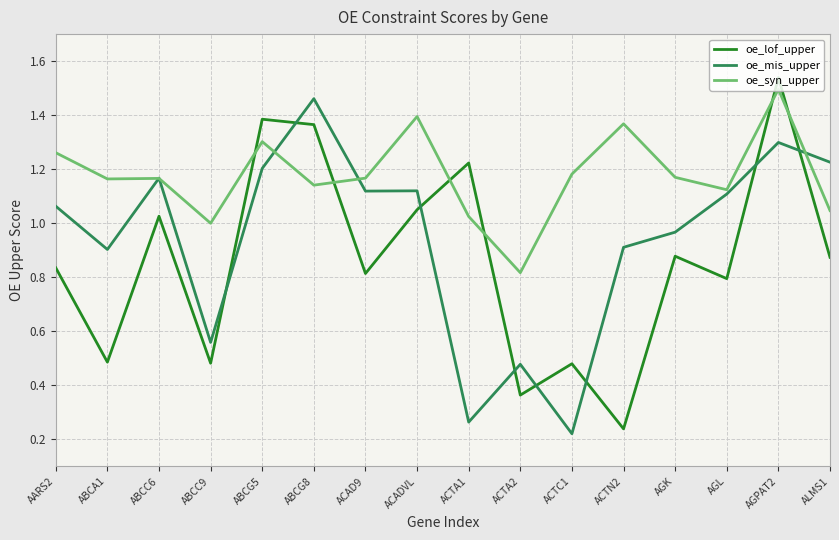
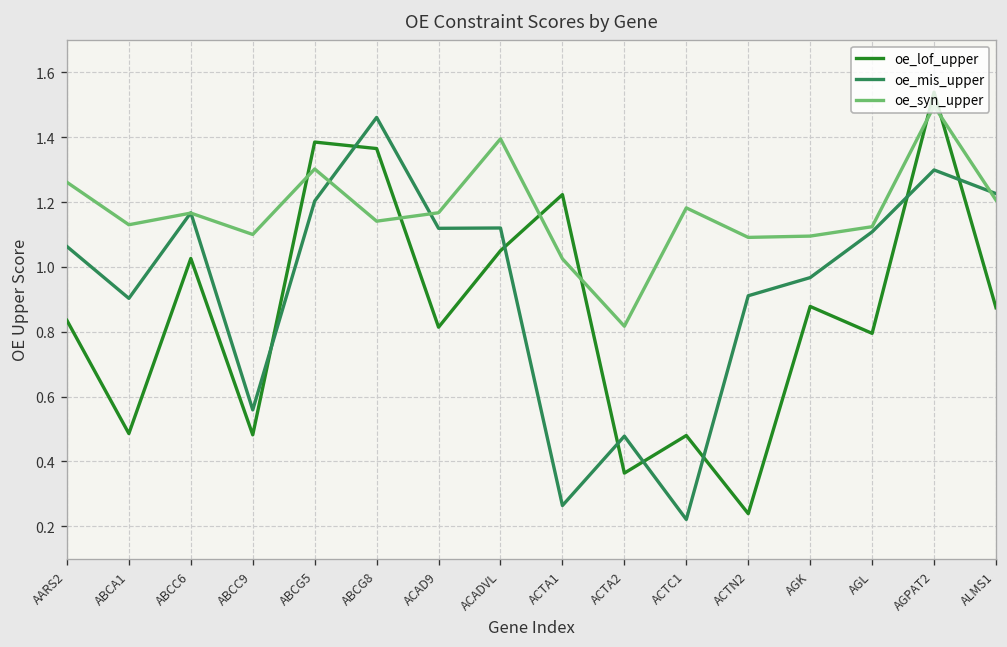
  {
    "oe_syn_upper": {
      "AARS2": 1.26,
-     "ABCA1": 1.16,
-     "ABCC9": 1.0,
+     "ABCA1": 1.13,
+     "ABCC9": 1.1,
      "ABCG5": 1.30,
      "ABCG8": 1.14,
      "ACAD9": 1.17,
      "ACADVL": 1.40,
      "ACTA1": 1.03,
      "ACTA2": 0.82,
      "ACTC1": 1.18,
-     "ACTN2": 1.37,
-     "AGK": 1.17,
+     "ACTN2": 1.09,
+     "AGK": 1.10,
      "AGL": 1.12,
-     "ALMS1": 1.05
+     "ALMS1": 1.21
    }
  }
